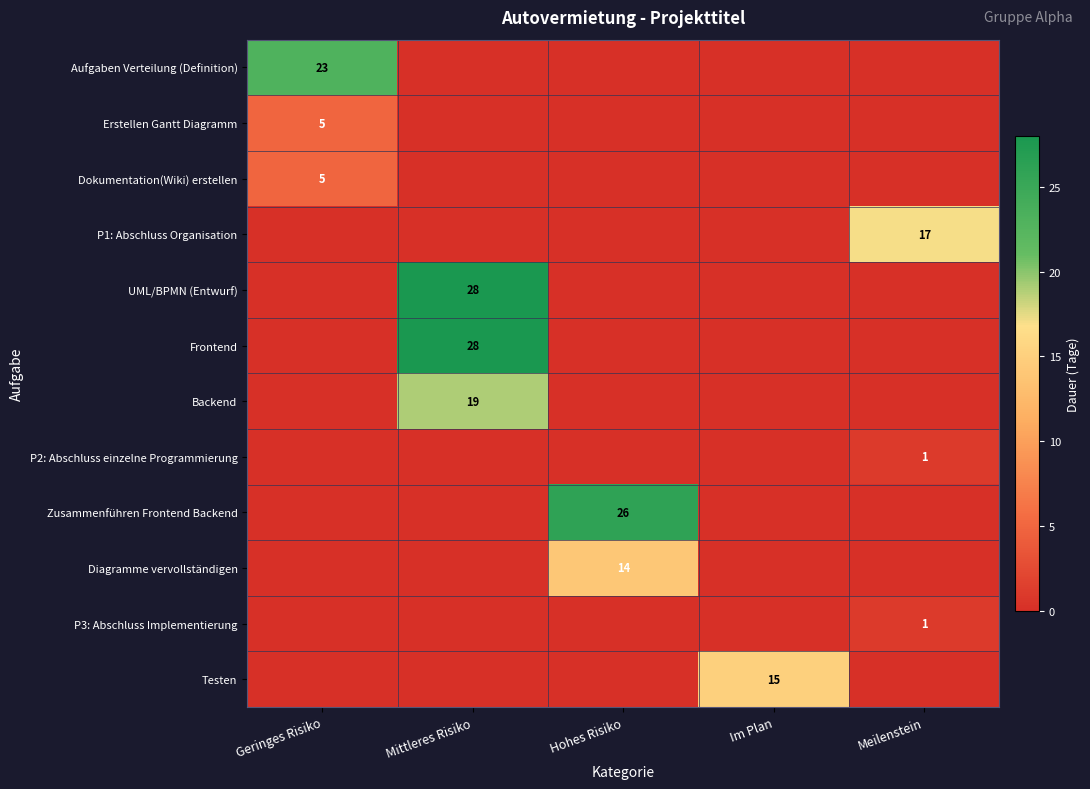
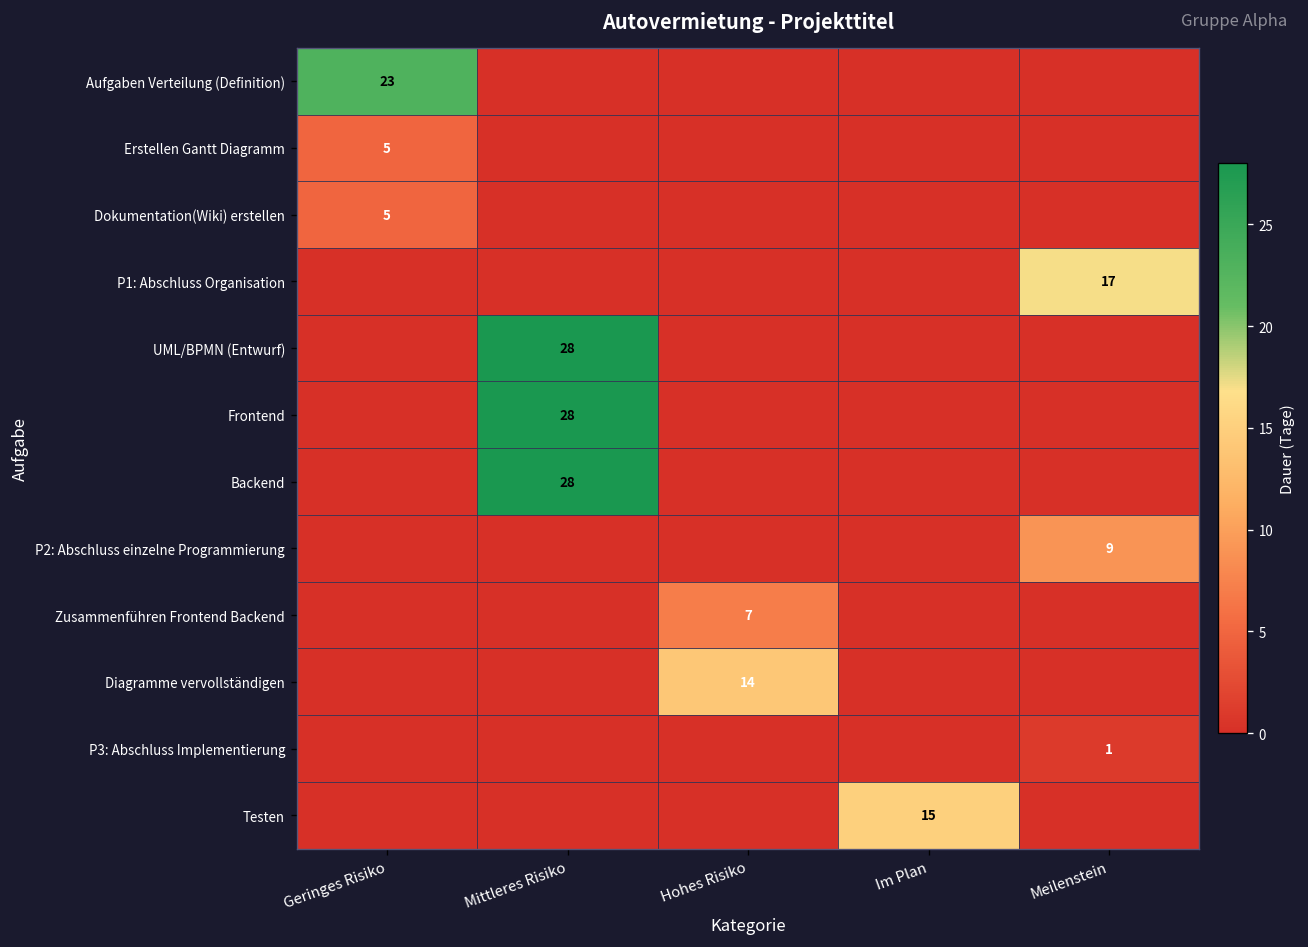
  {
    "Aufgaben Verteilung (Definition)": {
      "Geringes Risiko": 23
    },
    "Erstellen Gantt Diagramm": {
      "Geringes Risiko": 5
    },
    "Dokumentation(Wiki) erstellen": {
      "Geringes Risiko": 5
    },
    "P1: Abschluss Organisation": {
      "Meilenstein": 17
    },
    "UML/BPMN (Entwurf)": {
      "Mittleres Risiko": 28
    },
    "Frontend": {
      "Mittleres Risiko": 28
    },
    "Backend": {
-     "Mittleres Risiko": 19
+     "Mittleres Risiko": 28
    },
    "P2: Abschluss einzelne Programmierung": {
-     "Meilenstein": 1
+     "Meilenstein": 9
    },
    "Zusammenführen Frontend Backend": {
-     "Hohes Risiko": 26
+     "Hohes Risiko": 7
    },
    "Diagramme vervollständigen": {
      "Hohes Risiko": 14
    },
    "P3: Abschluss Implementierung": {
      "Meilenstein": 1
    },
    "Testen": {
      "Im Plan": 15
    }
  }
